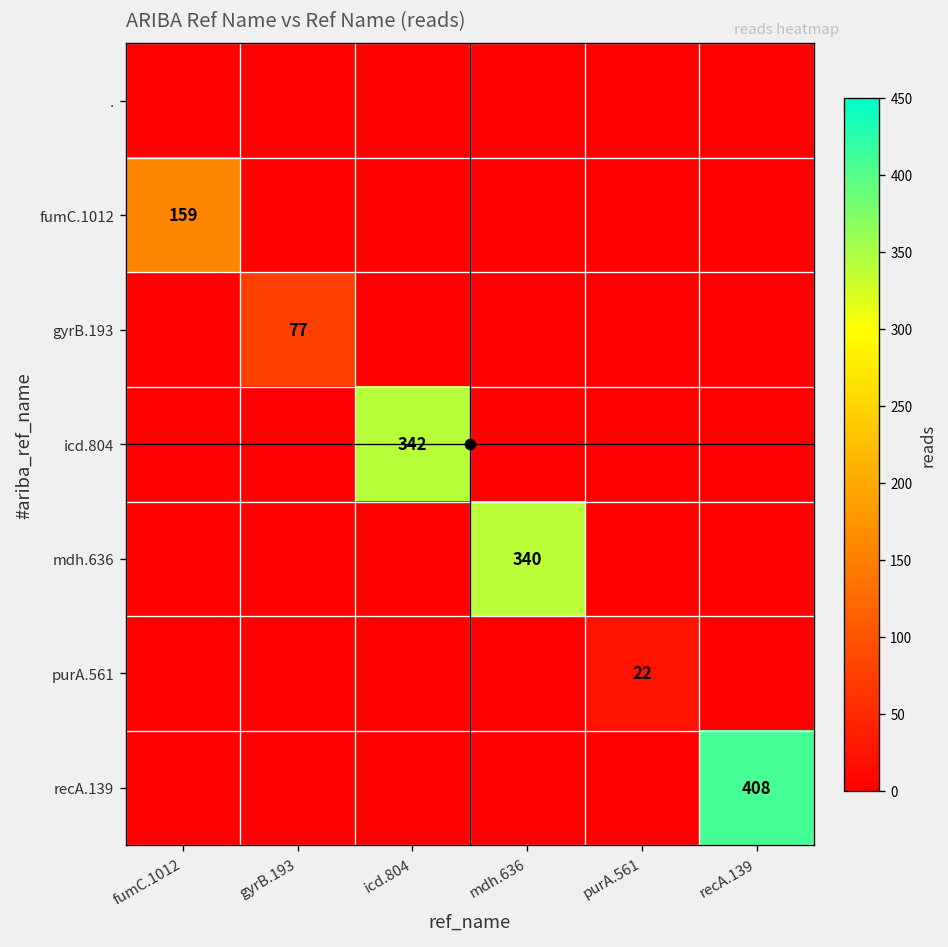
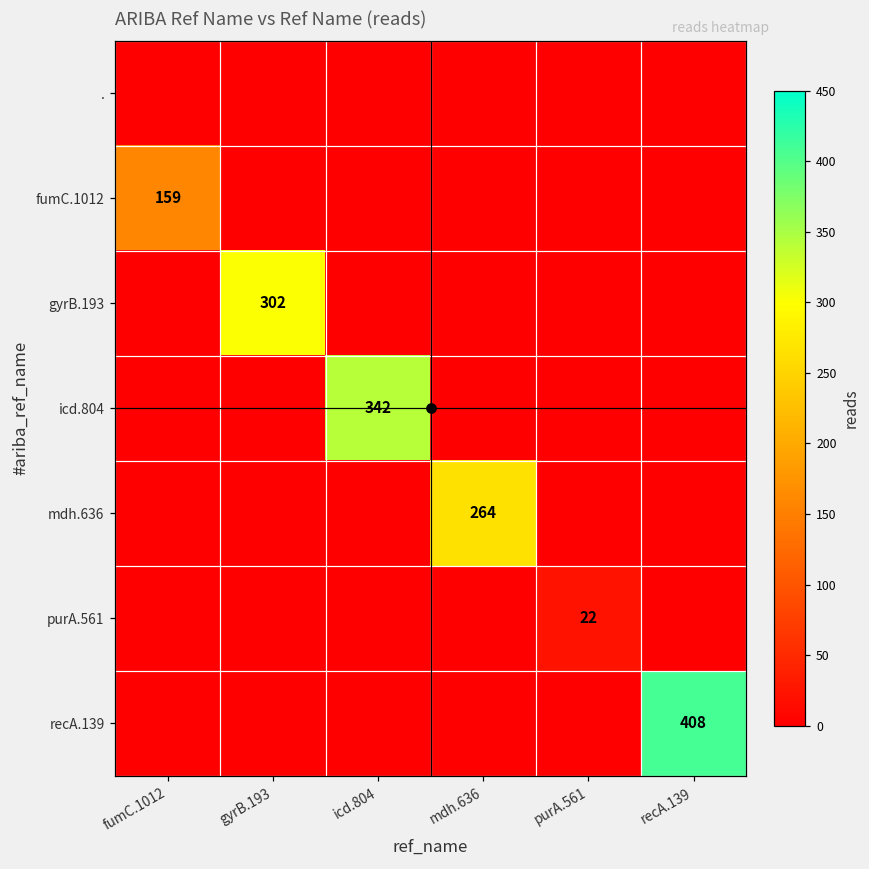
  {
    "fumC.1012": {
      "fumC.1012": 159
    },
    "gyrB.193": {
-     "gyrB.193": 77
+     "gyrB.193": 302
    },
    "icd.804": {
      "icd.804": 342
    },
    "mdh.636": {
-     "mdh.636": 340
+     "mdh.636": 264
    },
    "purA.561": {
      "purA.561": 22
    },
    "recA.139": {
      "recA.139": 408
    }
  }
